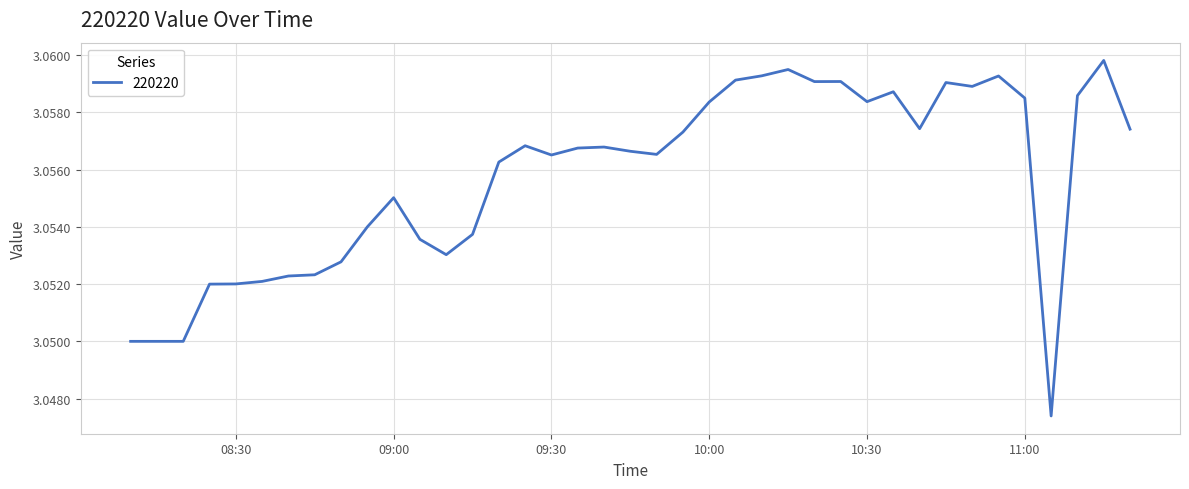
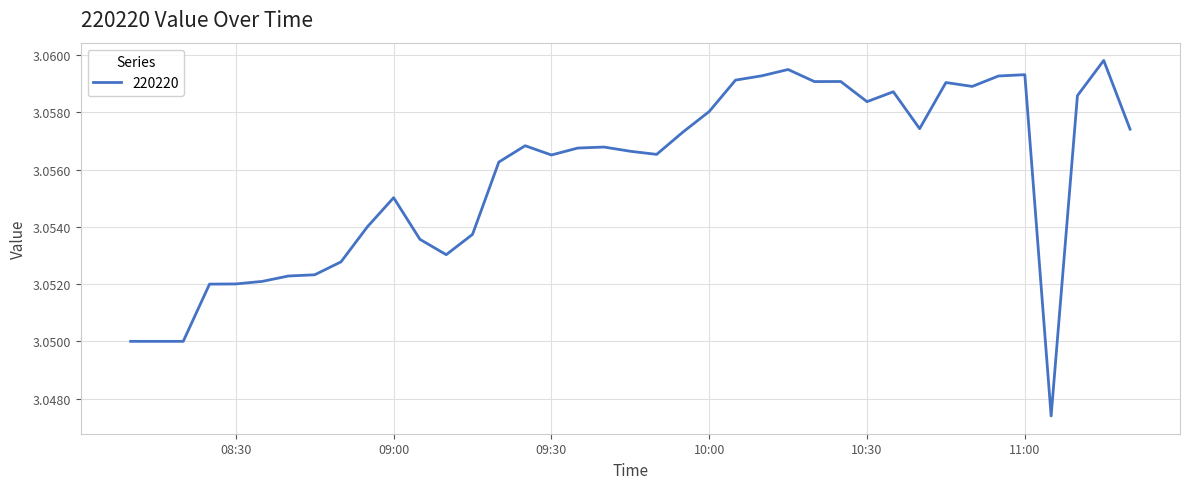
  {
    "08:30": 3.0520,
    "09:00": 3.0550,
    "09:30": 3.0565,
-   "10:00": 3.0584,
+   "10:00": 3.0580,
    "10:30": 3.0584,
-   "11:00": 3.0585
+   "11:00": 3.0593
  }
